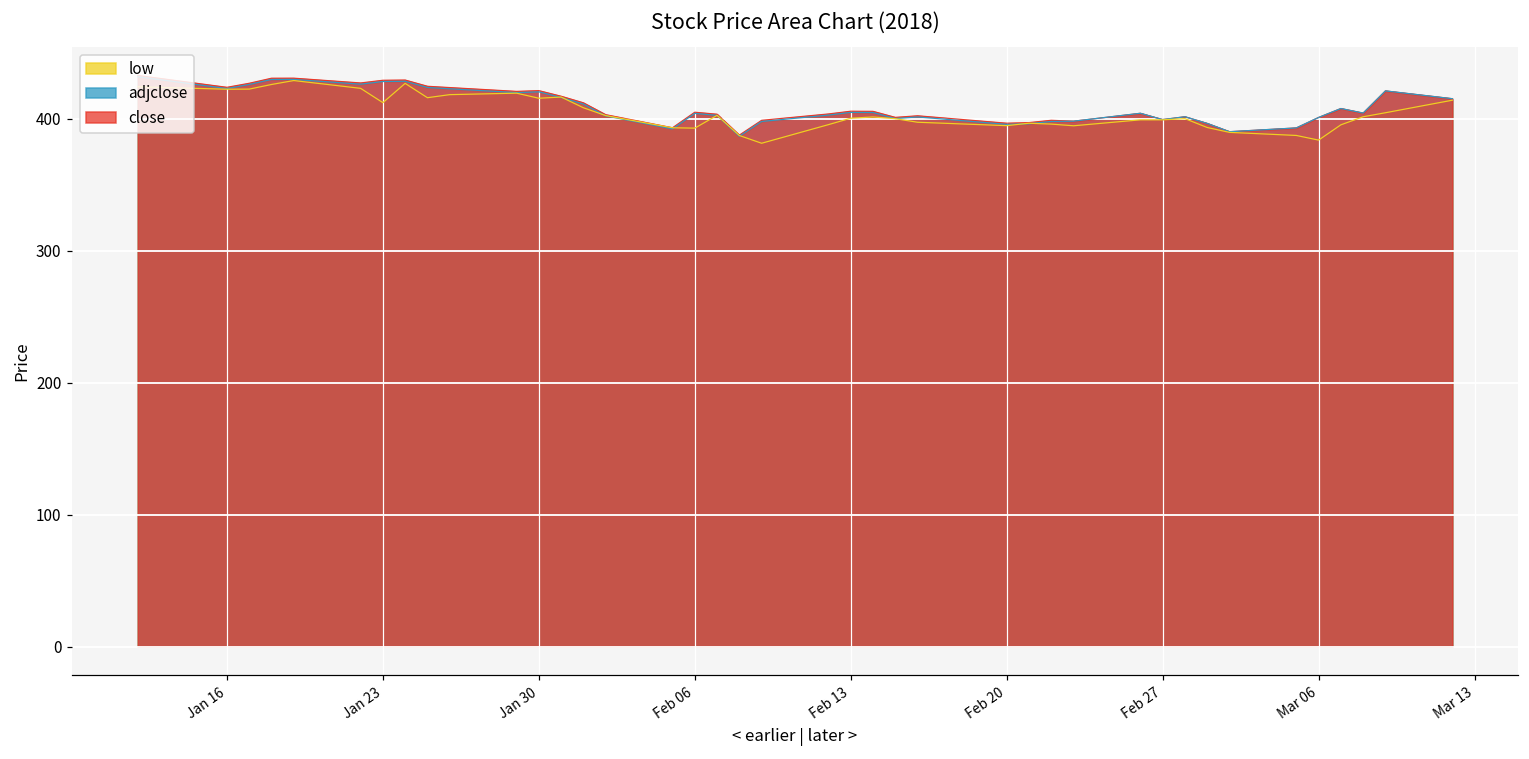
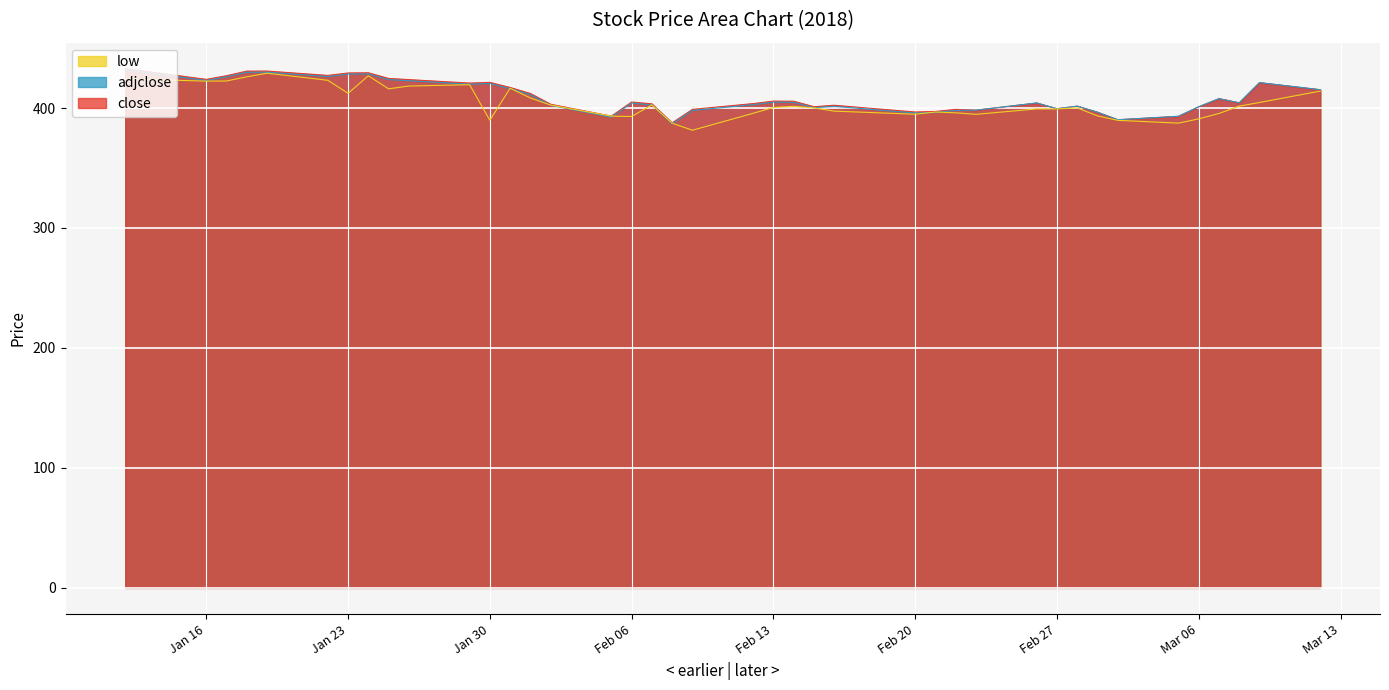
  {
    "low": {
      "Jan 23": 412,
-     "Jan 30": 416,
+     "Jan 30": 390,
      "Feb 06": 393,
      "Feb 13": 400,
-     "Mar 06": 384
+     "Mar 06": 391
    }
  }
